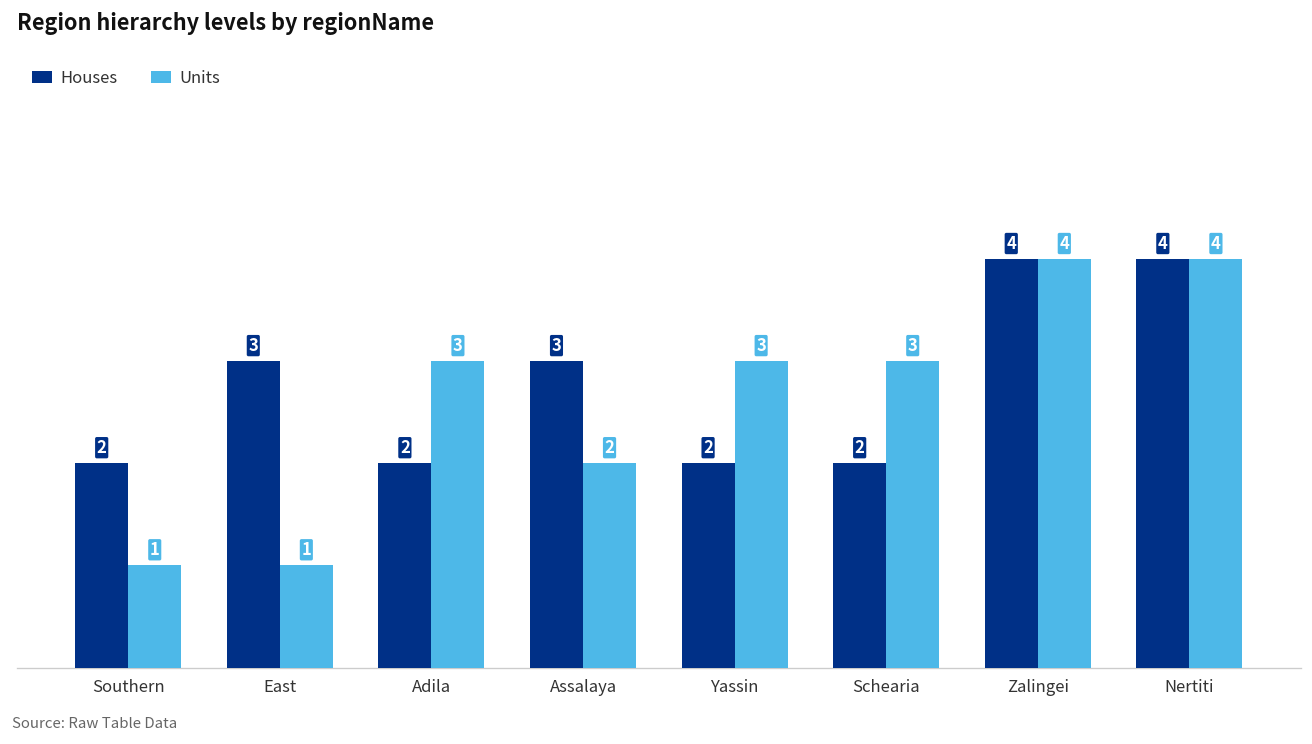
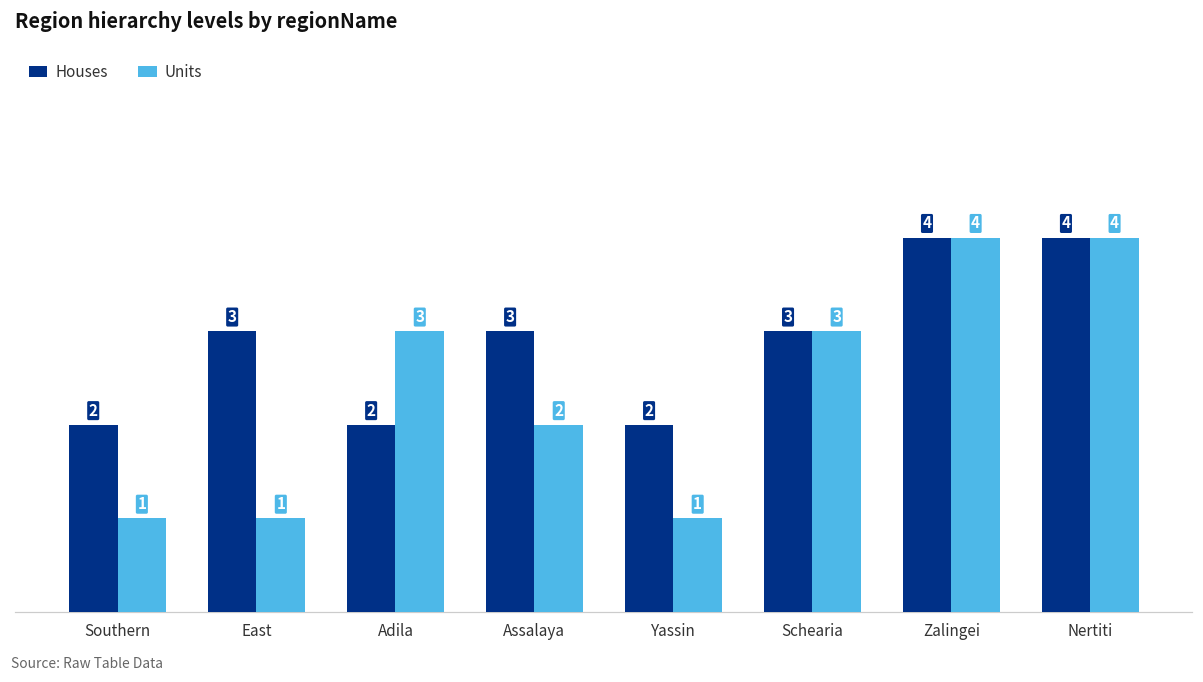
  {
    "Houses": {
-     "Schearia": 2
+     "Schearia": 3
    },
    "Units": {
-     "Yassin": 3
+     "Yassin": 1
    }
  }
